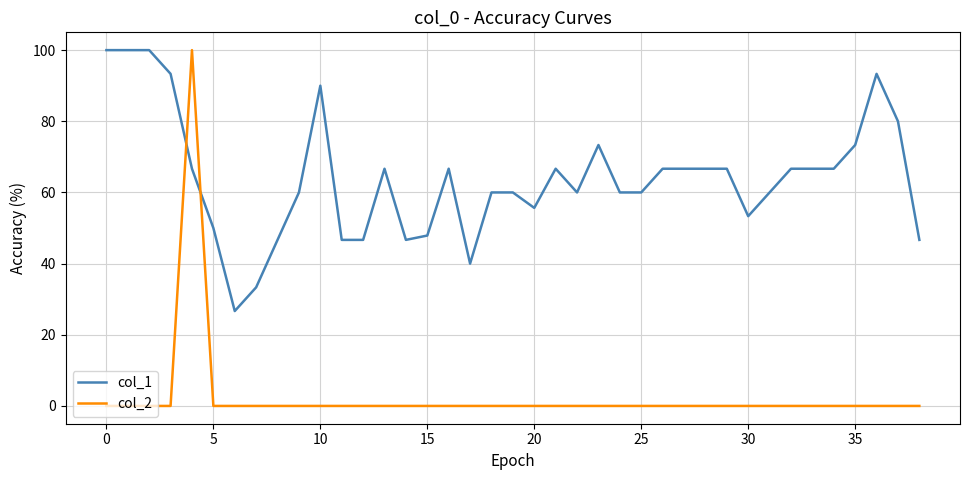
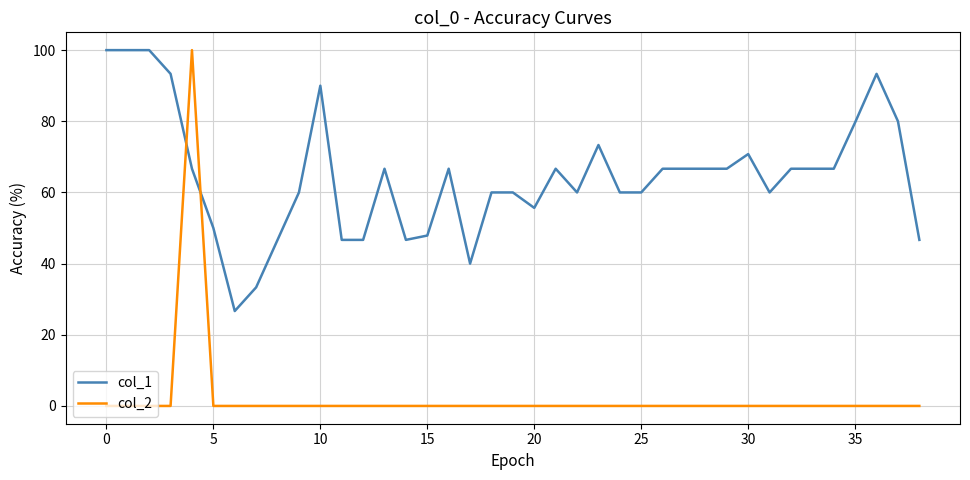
  {
    "col_1": {
      "0": 100,
      "5": 50,
      "10": 90,
      "15": 48,
      "20": 56,
      "25": 60,
-     "30": 53,
-     "35": 73
+     "30": 71,
+     "35": 80
    },
    "col_2": {
      "5": 0,
      "10": 0,
      "15": 0,
      "20": 0,
      "25": 0,
      "30": 0,
      "35": 0
    }
  }
